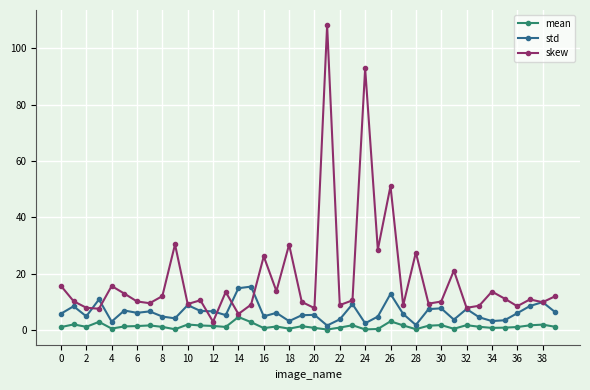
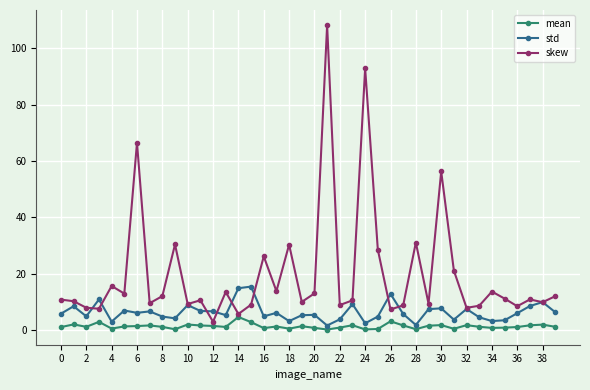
  {
    "skew": {
-     "0": 16,
+     "0": 11,
      "2": 8,
      "4": 16,
-     "6": 10,
+     "6": 66,
      "8": 12,
      "12": 3,
      "14": 6,
      "16": 26,
      "18": 30,
-     "20": 8,
+     "20": 13,
      "22": 9,
      "24": 93,
-     "26": 51,
-     "28": 27,
-     "30": 10,
+     "26": 7,
+     "28": 31,
+     "30": 56,
      "34": 14,
      "36": 8
    }
  }
